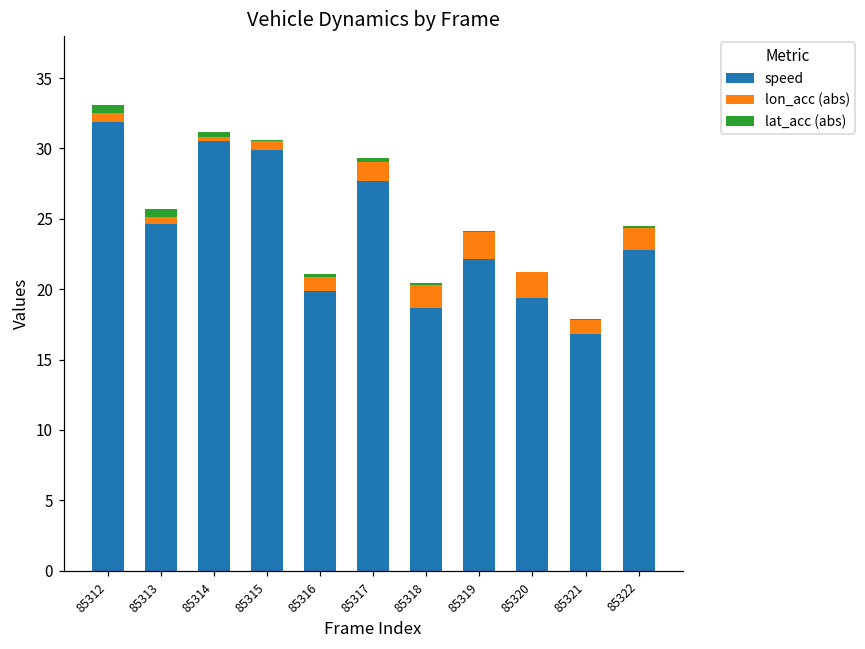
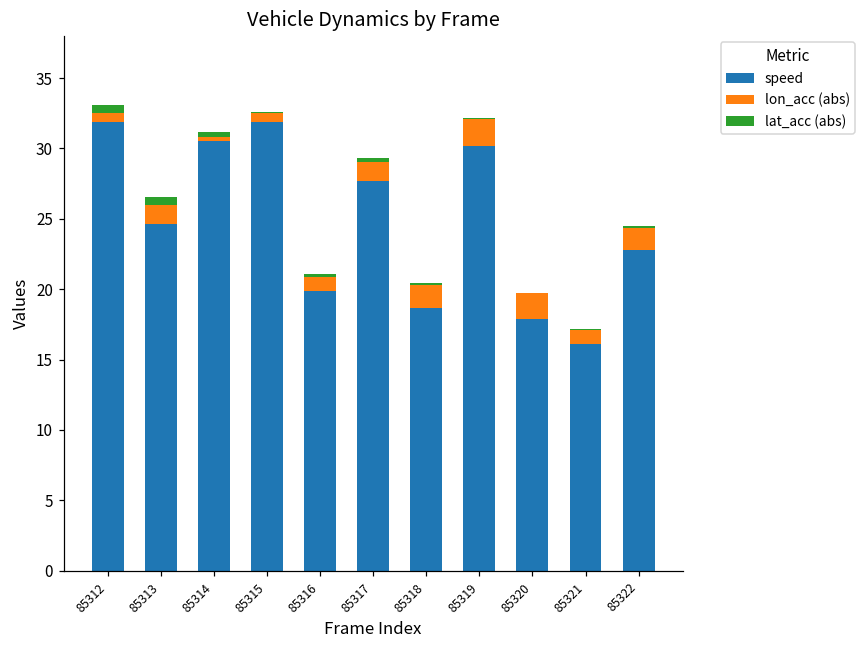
  {
    "speed": {
      "85312": 31.9,
      "85313": 24.7,
      "85314": 30.5,
-     "85315": 29.9,
+     "85315": 31.9,
      "85316": 19.9,
      "85317": 27.7,
      "85318": 18.6,
-     "85319": 22.1,
-     "85320": 19.4,
-     "85321": 16.8,
+     "85319": 30.2,
+     "85320": 17.9,
+     "85321": 16.1,
      "85322": 22.8
    },
    "lon_acc (abs)": {
      "85312": 0.7,
-     "85313": 0.5,
+     "85313": 1.4,
      "85314": 0.3,
      "85315": 0.6,
      "85316": 1.0,
      "85317": 1.4,
      "85318": 1.7,
      "85319": 2.0,
      "85320": 1.8,
      "85321": 1.0,
      "85322": 1.6
    },
    "lat_acc (abs)": {
      "85312": 0.5,
      "85313": 0.5,
      "85314": 0.4,
      "85316": 0.2,
      "85317": 0.3
    }
  }
